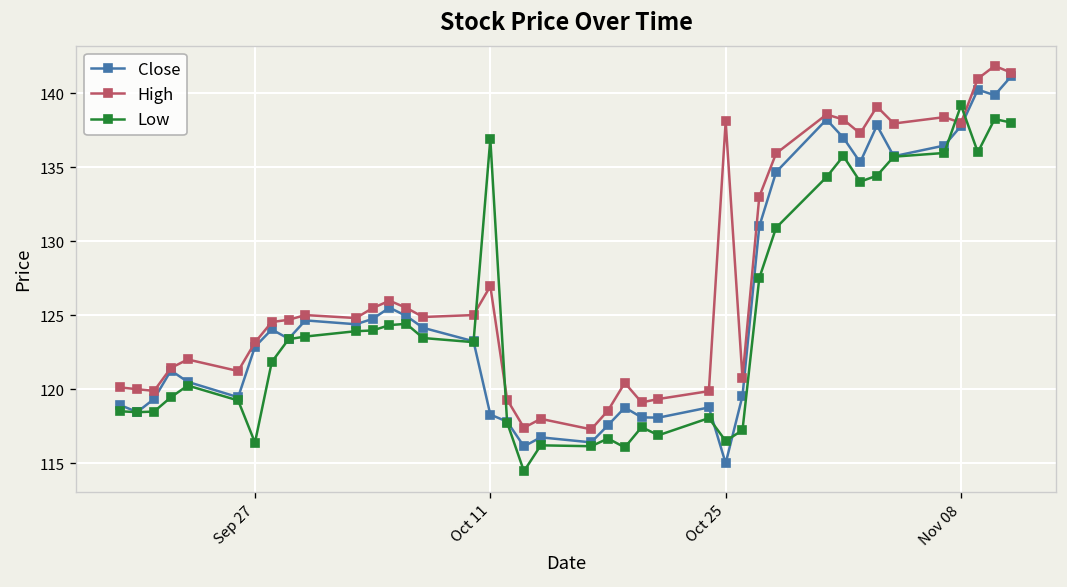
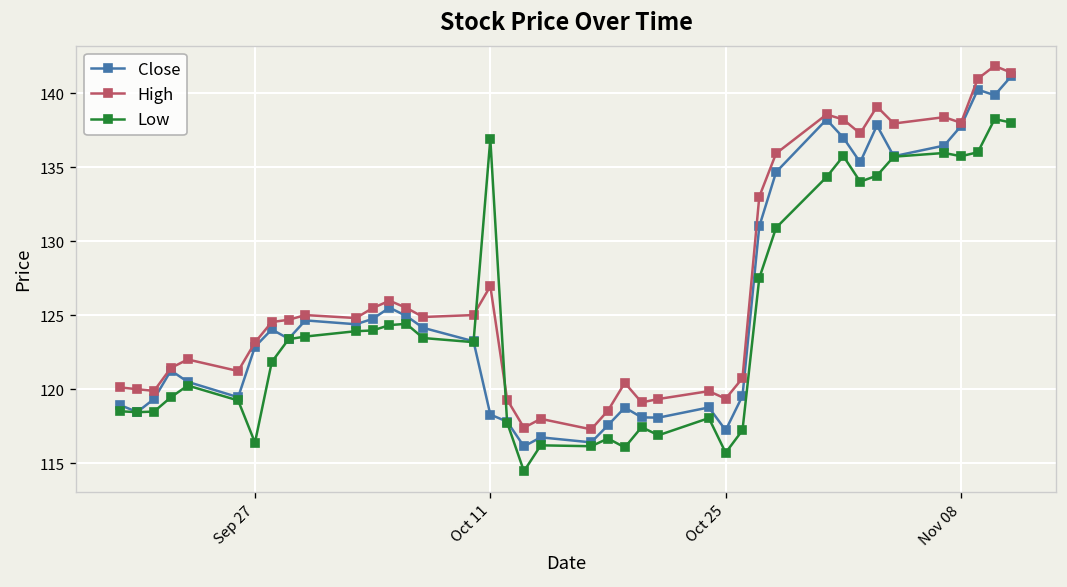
  {
    "Close": {
      "Sep 27": 122.9,
      "Oct 11": 118.3,
-     "Oct 25": 115.0,
+     "Oct 25": 117.2,
      "Nov 08": 137.8
    },
    "High": {
      "Sep 27": 123.2,
      "Oct 11": 127.0,
-     "Oct 25": 138.1,
+     "Oct 25": 119.3,
      "Nov 08": 138.0
    },
    "Low": {
      "Sep 27": 116.4,
      "Oct 11": 136.9,
-     "Oct 25": 116.5,
-     "Nov 08": 139.2
+     "Oct 25": 115.7,
+     "Nov 08": 135.7
    }
  }
